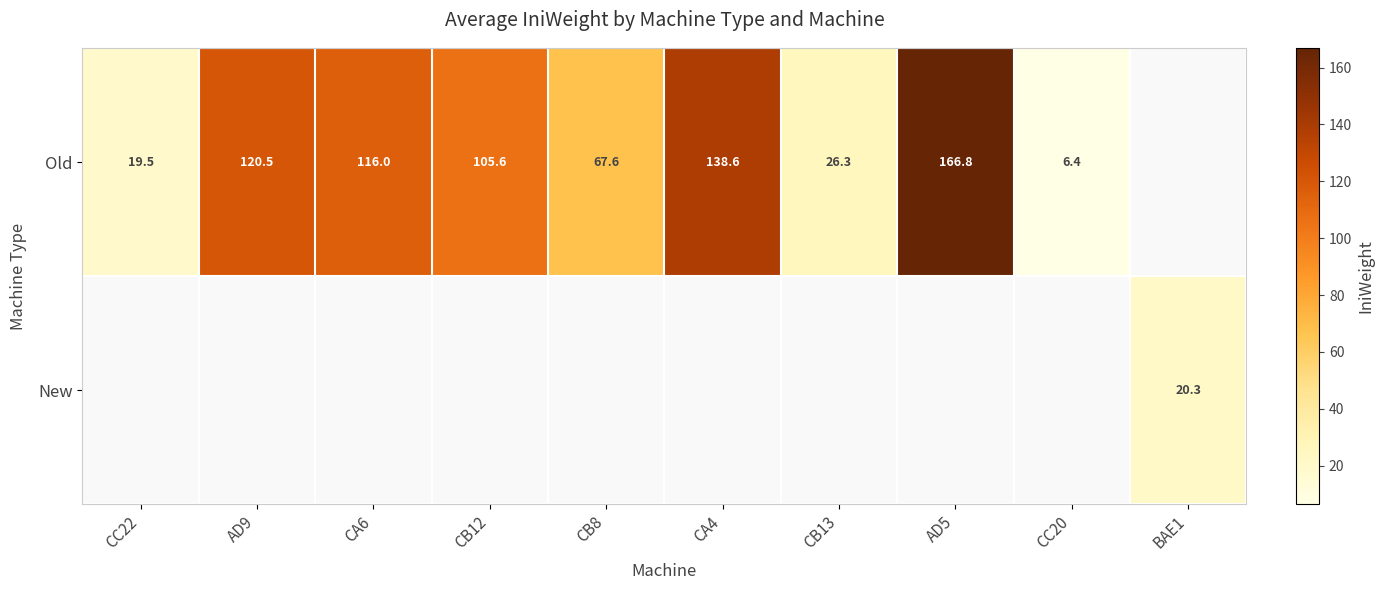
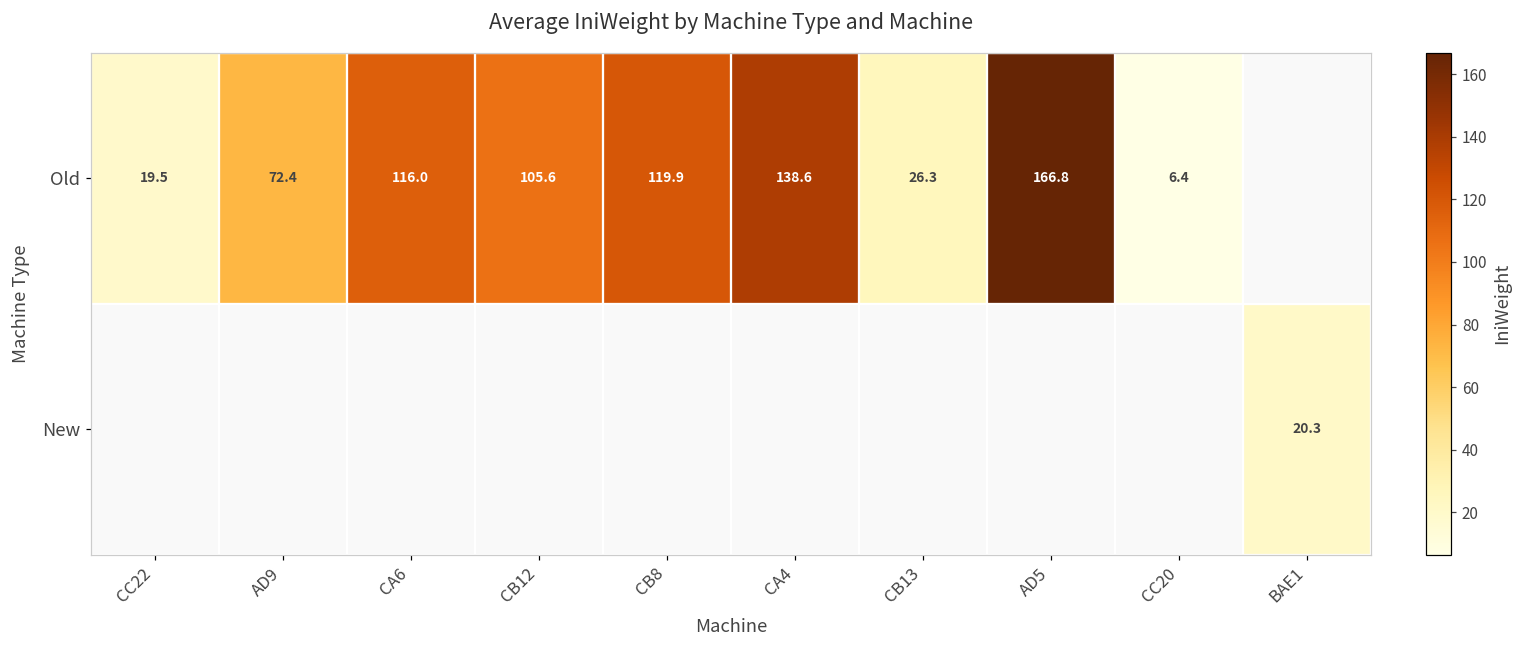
  {
    "Old": {
      "CC22": 19.5,
-     "AD9": 120.5,
+     "AD9": 72.4,
      "CA6": 116.0,
      "CB12": 105.6,
-     "CB8": 67.6,
+     "CB8": 119.9,
      "CA4": 138.6,
      "CB13": 26.3,
      "AD5": 166.8,
      "CC20": 6.4
    },
    "New": {
      "BAE1": 20.3
    }
  }
